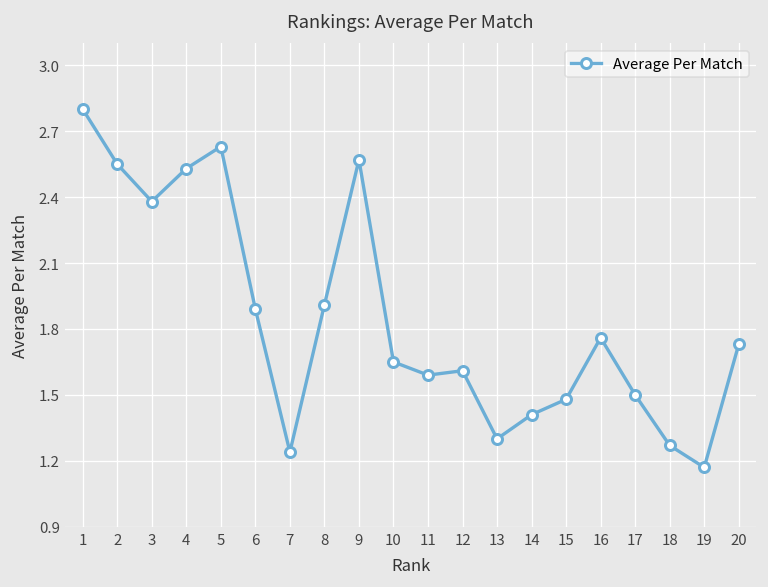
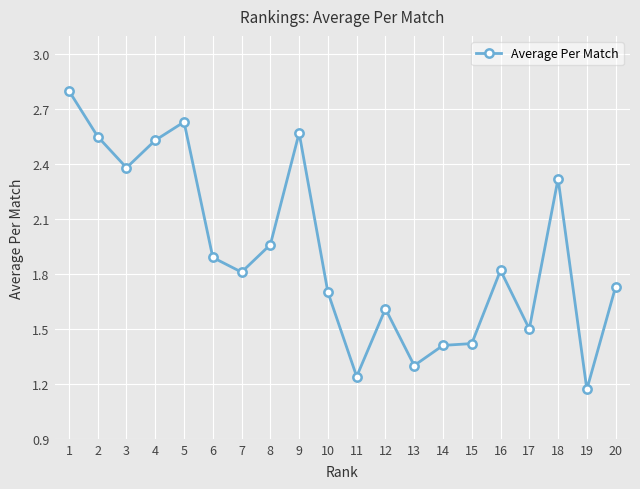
  {
    "1": 2.80,
    "2": 2.55,
    "3": 2.38,
    "4": 2.53,
    "5": 2.63,
    "6": 1.89,
-   "7": 1.24,
-   "8": 1.91,
+   "7": 1.81,
+   "8": 1.96,
    "9": 2.57,
-   "10": 1.65,
-   "11": 1.59,
+   "10": 1.70,
+   "11": 1.24,
    "12": 1.61,
    "13": 1.30,
    "14": 1.41,
-   "15": 1.48,
-   "16": 1.76,
+   "15": 1.42,
+   "16": 1.82,
    "17": 1.50,
-   "18": 1.27,
+   "18": 2.32,
    "19": 1.17,
    "20": 1.73
  }
